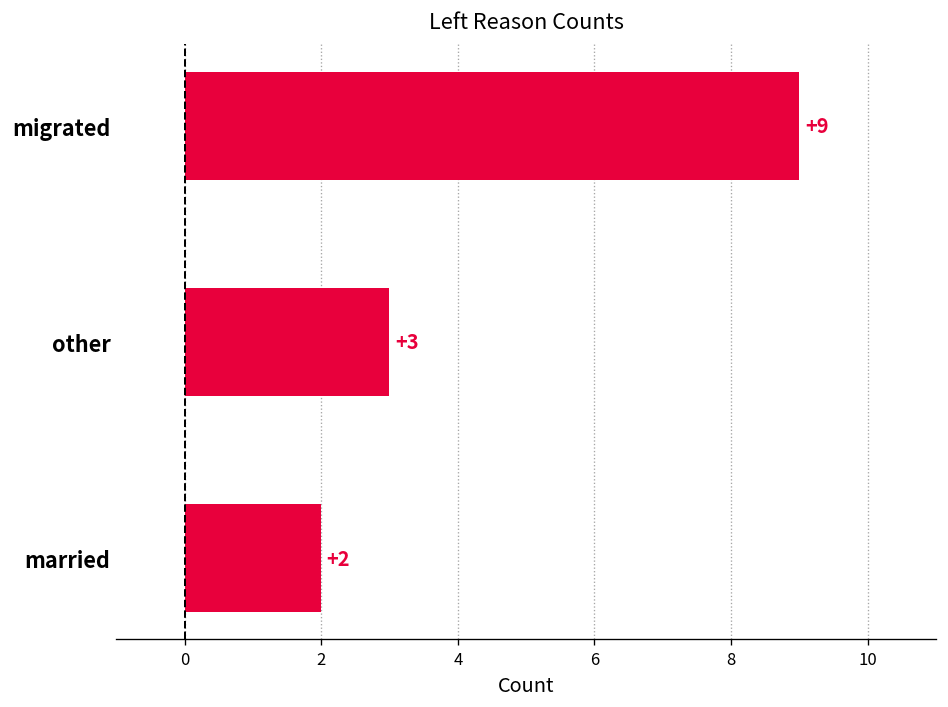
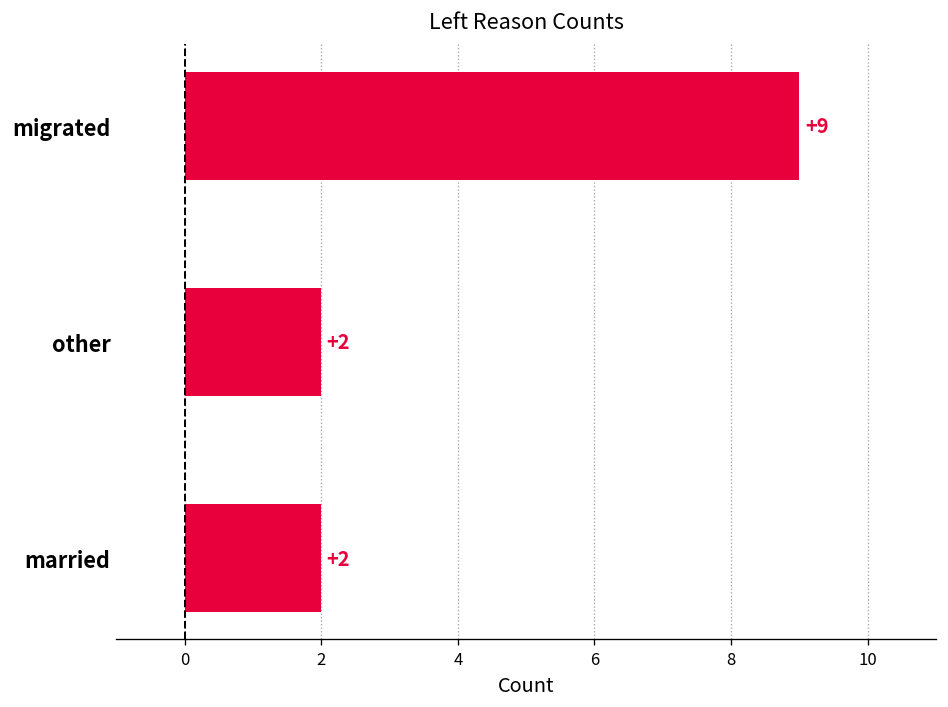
  {
    "migrated": "+9",
-   "other": "+3",
+   "other": "+2",
    "married": "+2"
  }
